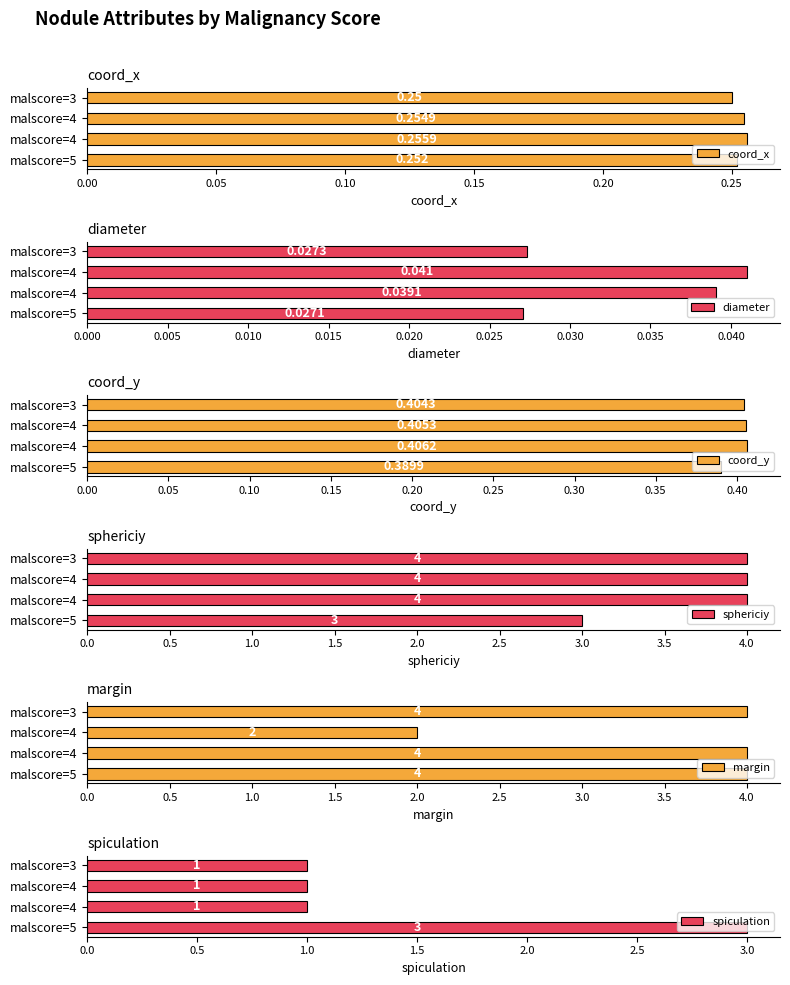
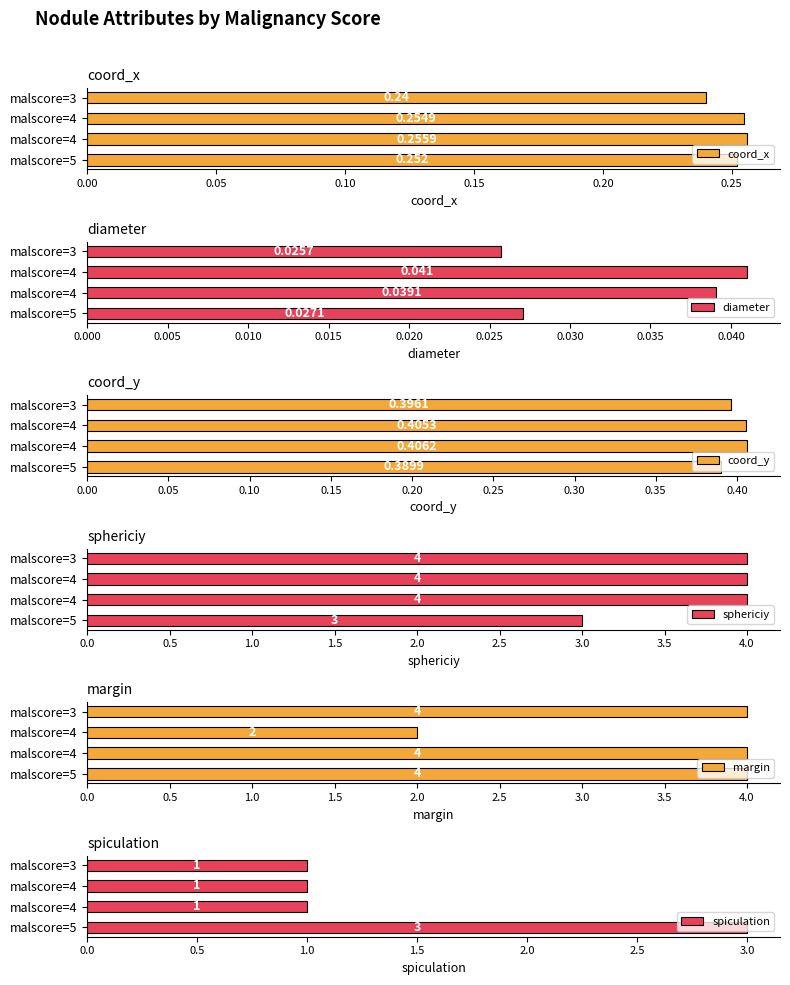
  {
    "coord_x": {
-     "malscore=3": 0.25
+     "malscore=3": 0.24
    },
    "diameter": {
-     "malscore=3": 0.0273,
+     "malscore=3": 0.0257,
      "malscore=5": 0.0271
    },
    "coord_y": {
-     "malscore=3": 0.4043
+     "malscore=3": 0.3961
    },
    "sphericiy": {
      "malscore=3": 4,
      "malscore=5": 3
    },
    "margin": {
      "malscore=3": 4
    },
    "spiculation": {
      "malscore=3": 1
    }
  }
